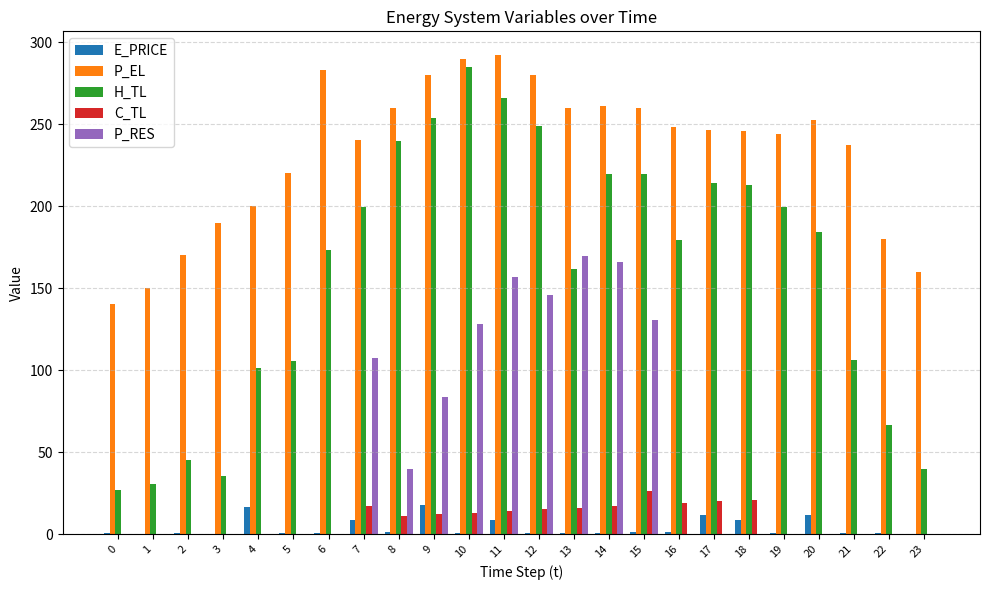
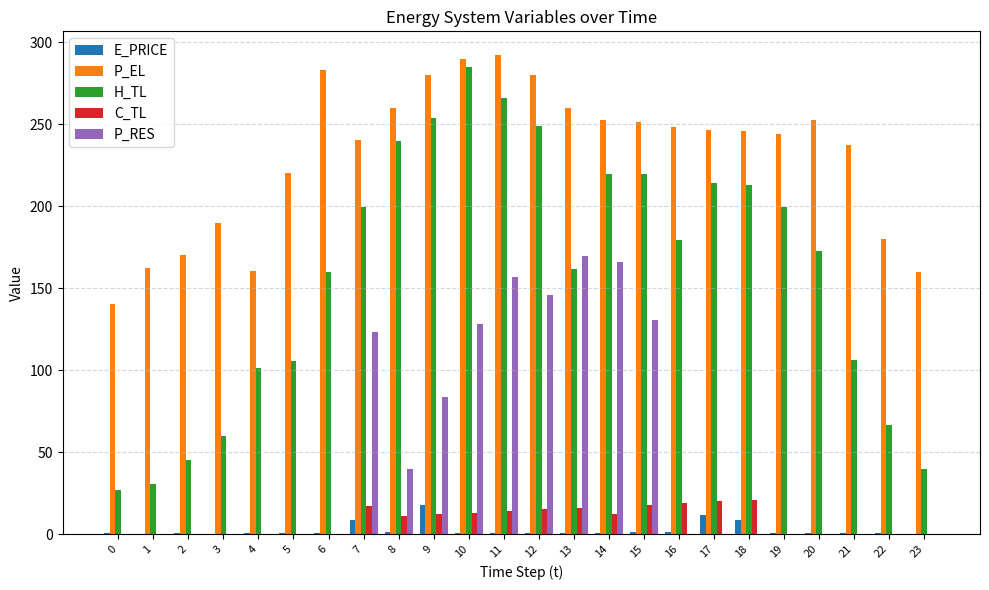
  {
    "E_PRICE": {
-     "4": 16,
+     "4": 0,
      "7": 8,
      "9": 18,
-     "11": 8,
+     "11": 1,
      "17": 12,
      "18": 9,
-     "20": 12
+     "20": 1
    },
    "P_EL": {
      "0": 140,
-     "1": 150,
+     "1": 162,
      "2": 170,
      "3": 190,
-     "4": 200,
+     "4": 160,
      "5": 220,
      "6": 283,
      "7": 240,
      "8": 260,
      "9": 280,
      "10": 290,
      "11": 292,
      "12": 280,
      "13": 260,
-     "14": 261,
-     "15": 260,
+     "14": 252,
+     "15": 251,
      "16": 248,
      "17": 246,
      "18": 246,
      "19": 244,
      "20": 253,
      "21": 237,
      "22": 180,
      "23": 160
    },
    "H_TL": {
      "0": 27,
      "1": 31,
      "2": 45,
-     "3": 36,
+     "3": 60,
      "4": 101,
      "5": 105,
-     "6": 173,
+     "6": 160,
      "7": 200,
      "8": 239,
      "9": 254,
      "10": 285,
      "11": 266,
      "12": 249,
      "13": 161,
      "14": 219,
      "15": 219,
      "16": 179,
      "17": 214,
      "18": 213,
      "19": 200,
-     "20": 184,
+     "20": 173,
      "21": 106,
      "22": 66,
      "23": 40
    },
    "C_TL": {
      "0": 0,
      "1": 0,
      "2": 0,
      "3": 0,
      "4": 0,
      "5": 0,
      "6": 0,
      "7": 17,
      "8": 11,
      "9": 12,
      "10": 13,
      "11": 14,
      "12": 15,
      "13": 16,
-     "14": 17,
-     "15": 26,
+     "14": 12,
+     "15": 18,
      "16": 19,
      "17": 20,
      "18": 21,
      "19": 0,
      "20": 0,
      "21": 0,
      "22": 0,
      "23": 0
    },
    "P_RES": {
      "0": 0,
      "1": 0,
      "2": 0,
      "3": 0,
      "4": 0,
      "5": 0,
      "6": 0,
-     "7": 107,
+     "7": 123,
      "8": 40,
      "9": 84,
      "10": 128,
      "11": 157,
      "12": 146,
      "13": 170,
      "14": 166,
      "15": 130,
      "16": 0,
      "17": 0,
      "18": 0,
      "19": 0,
      "20": 0,
      "21": 0,
      "22": 0,
      "23": 0
    }
  }
